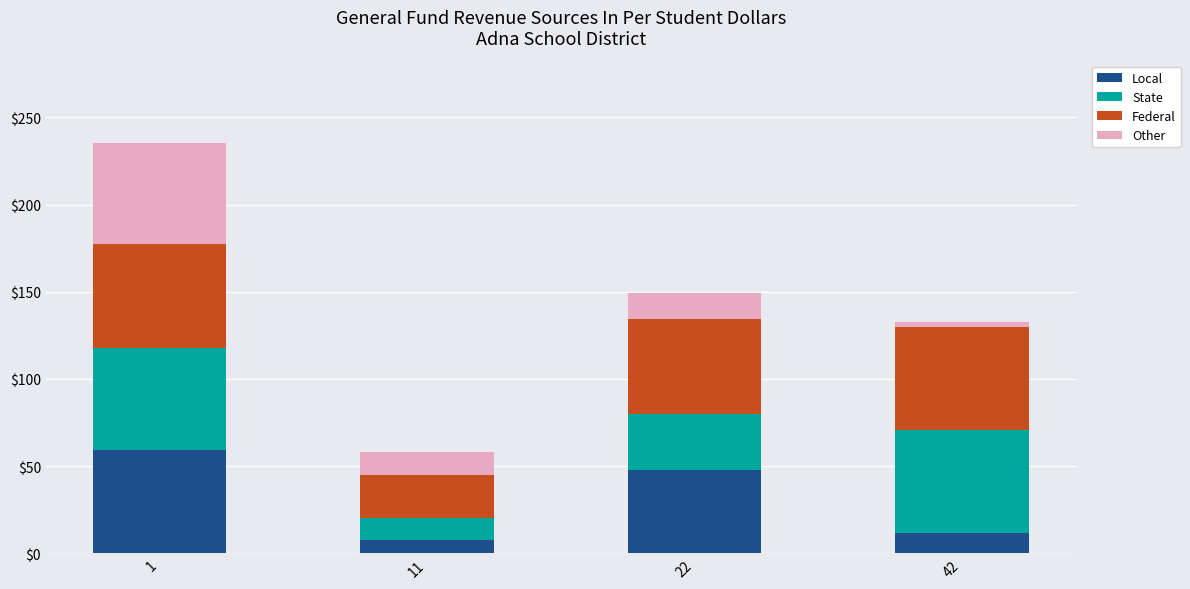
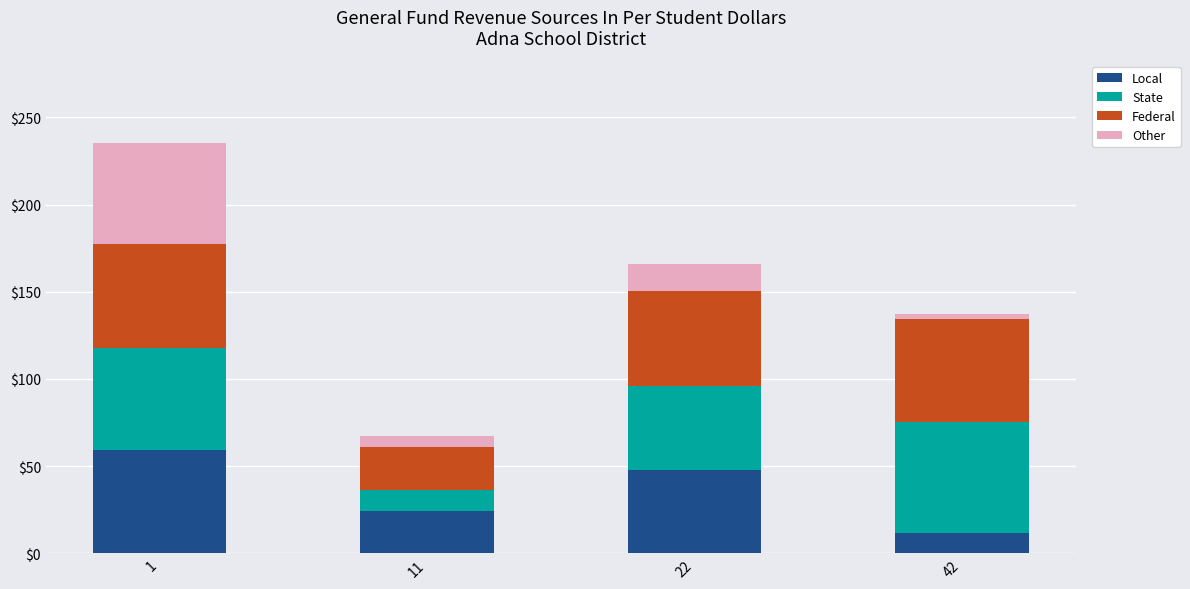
  {
    "Local": {
      "1": "$59",
-     "11": "$8",
+     "11": "$24",
      "22": "$48",
      "42": "$12"
    },
    "State": {
      "1": "$59",
      "11": "$13",
-     "22": "$32",
-     "42": "$59"
+     "22": "$48",
+     "42": "$64"
    },
    "Federal": {
      "1": "$60",
      "11": "$25",
      "22": "$55",
      "42": "$60"
    },
    "Other": {
      "1": "$58",
-     "11": "$13",
+     "11": "$7",
      "22": "$15",
      "42": "$3"
    }
  }
